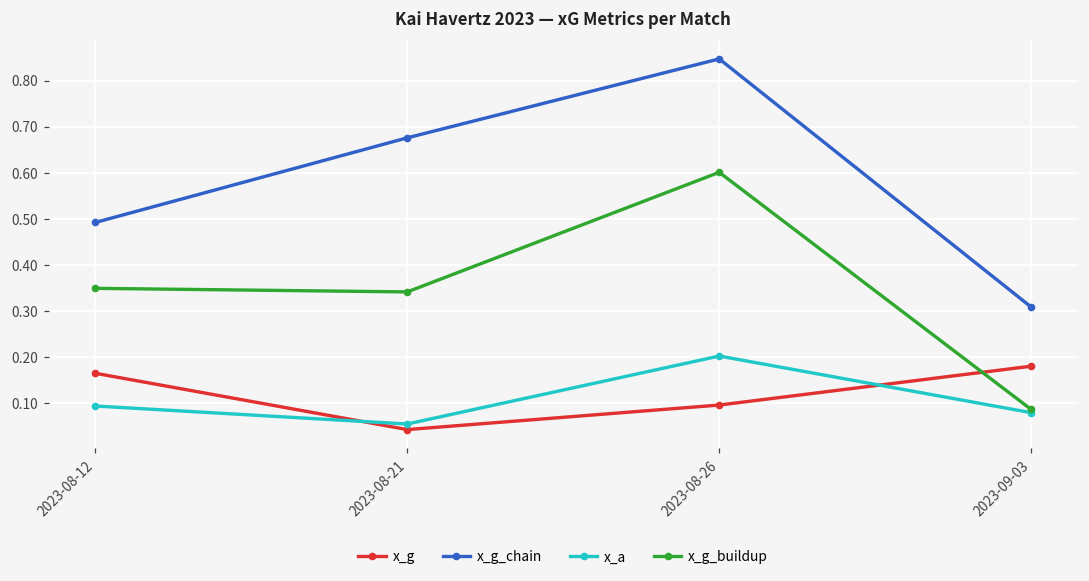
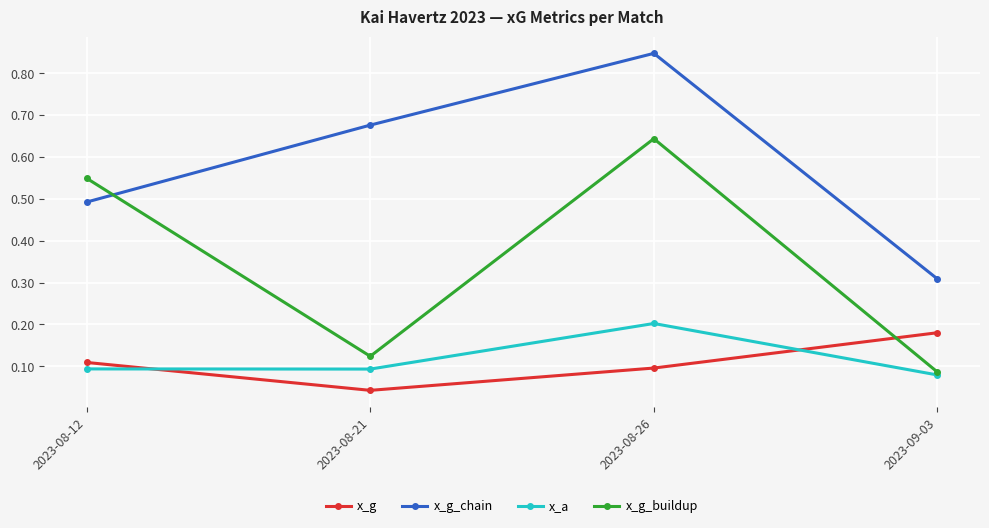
  {
    "x_g": {
-     "2023-08-12": 0.16,
+     "2023-08-12": 0.11,
      "2023-08-21": 0.04,
      "2023-08-26": 0.10,
      "2023-09-03": 0.18
    },
    "x_g_chain": {
      "2023-08-12": 0.49,
      "2023-08-21": 0.68,
      "2023-08-26": 0.85,
      "2023-09-03": 0.31
    },
    "x_a": {
      "2023-08-12": 0.09,
-     "2023-08-21": 0.05,
+     "2023-08-21": 0.09,
      "2023-08-26": 0.20,
      "2023-09-03": 0.08
    },
    "x_g_buildup": {
-     "2023-08-12": 0.35,
-     "2023-08-21": 0.34,
-     "2023-08-26": 0.60,
+     "2023-08-12": 0.55,
+     "2023-08-21": 0.12,
+     "2023-08-26": 0.64,
      "2023-09-03": 0.09
    }
  }
